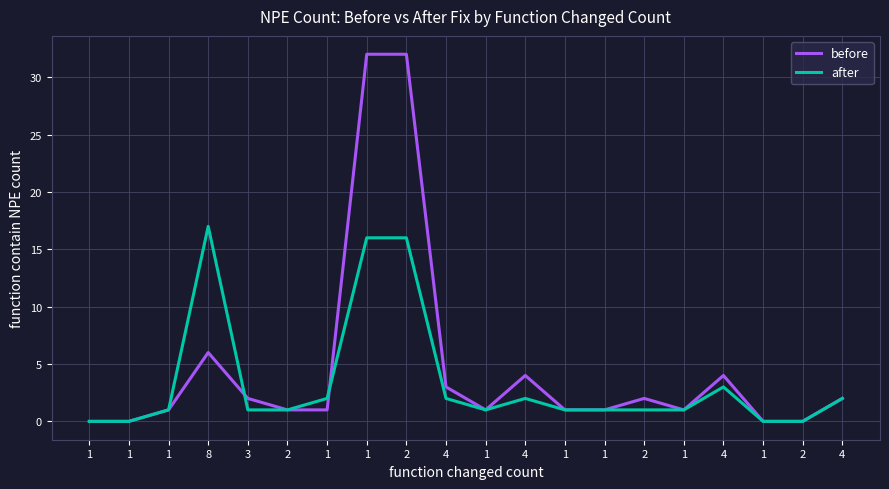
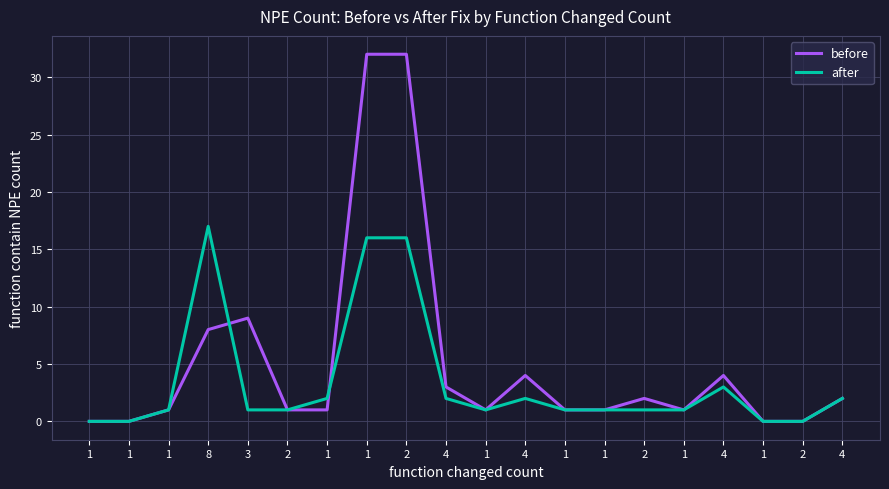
  {
    "before": {
-     "8": 6,
-     "3": 2
+     "8": 8,
+     "3": 9
    },
    "after": {
      "8": 17,
      "3": 1
    }
  }
